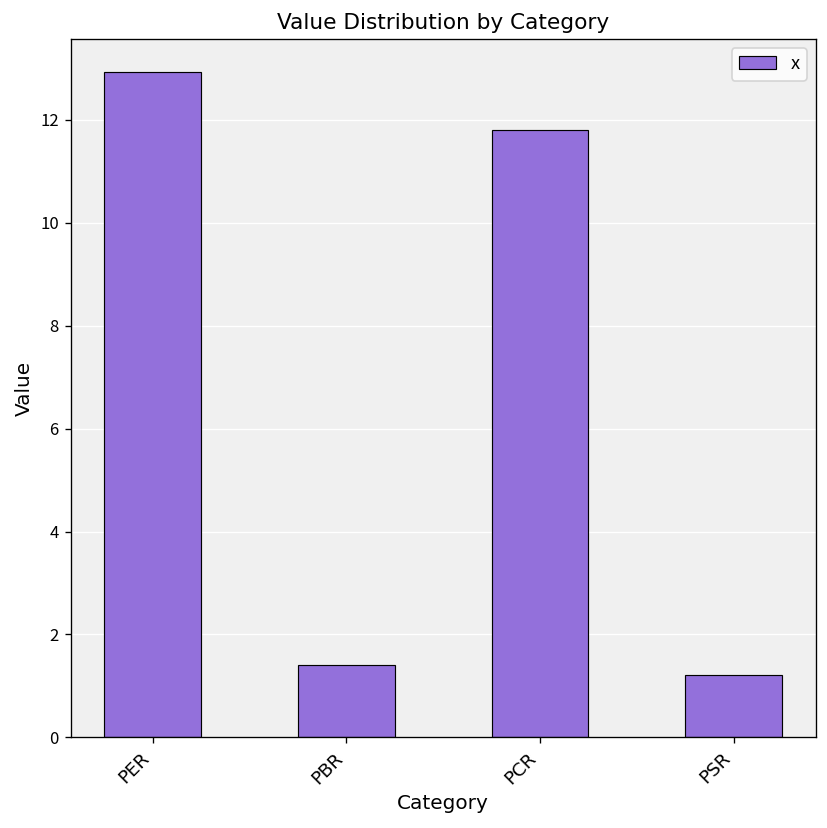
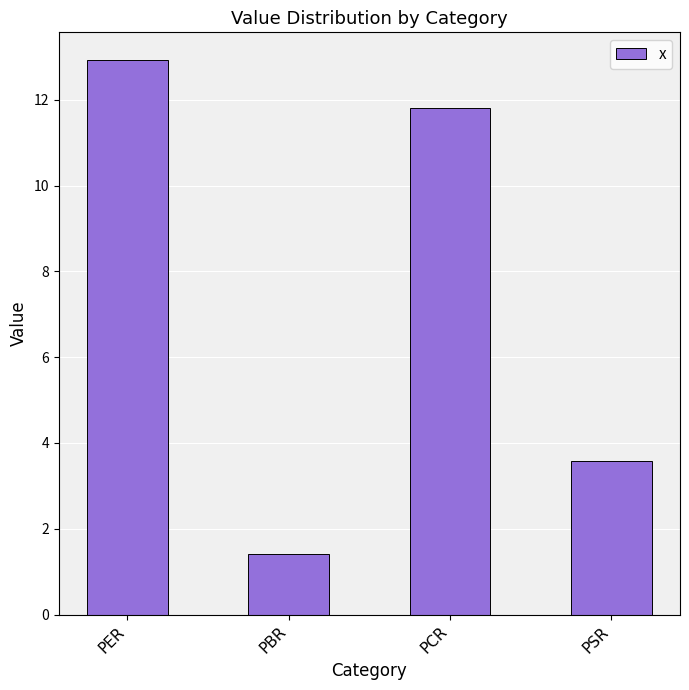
  {
    "PER": 12.9,
    "PBR": 1.4,
    "PCR": 11.8,
-   "PSR": 1.2
+   "PSR": 3.6
  }
